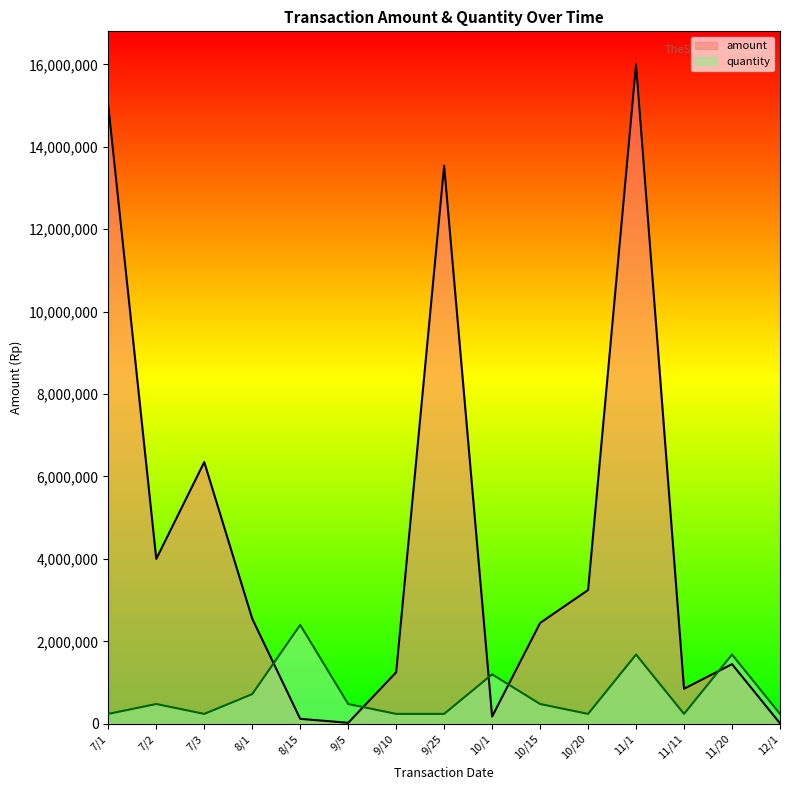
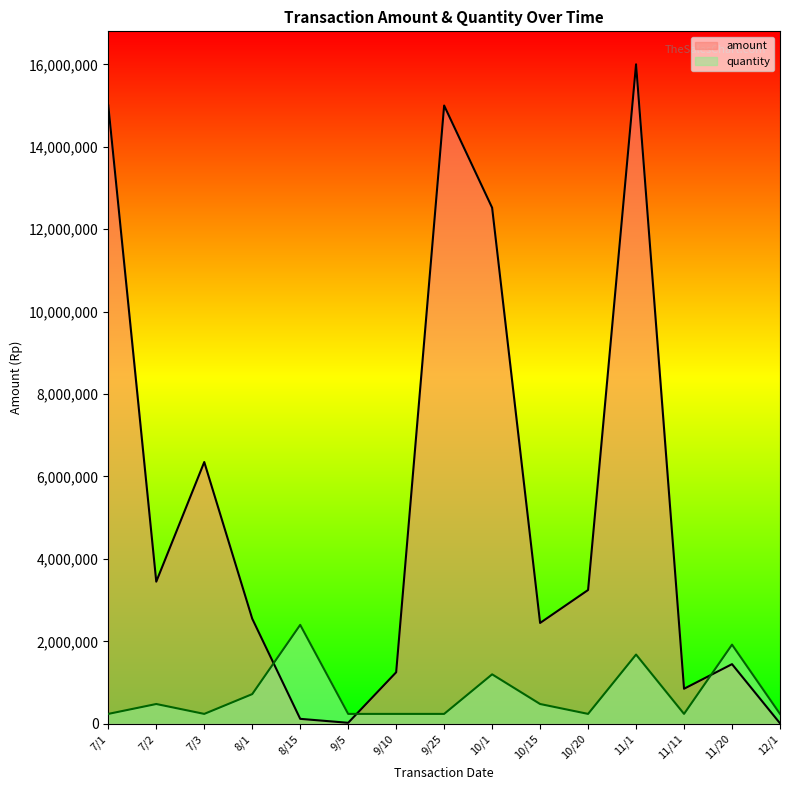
  {
    "amount": {
      "7/1": "15,000,000",
-     "7/2": "4,000,000",
+     "7/2": "3,400,000",
      "7/3": "6,400,000",
      "8/1": "2,600,000",
      "8/15": "100,000",
      "9/5": "0",
      "9/10": "1,300,000",
-     "9/25": "13,500,000",
-     "10/1": "200,000",
+     "9/25": "15,000,000",
+     "10/1": "12,500,000",
      "10/15": "2,400,000",
      "10/20": "3,200,000",
      "11/1": "16,000,000",
      "11/11": "900,000",
      "11/20": "1,400,000",
      "12/1": "0"
    },
    "quantity": {
      "7/1": "200,000",
      "7/2": "500,000",
      "7/3": "200,000",
      "8/1": "700,000",
      "8/15": "2,400,000",
-     "9/5": "500,000",
+     "9/5": "200,000",
      "9/10": "200,000",
      "9/25": "200,000",
      "10/1": "1,200,000",
      "10/15": "500,000",
      "10/20": "200,000",
      "11/1": "1,700,000",
      "11/11": "200,000",
-     "11/20": "1,700,000",
+     "11/20": "1,900,000",
      "12/1": "200,000"
    }
  }
